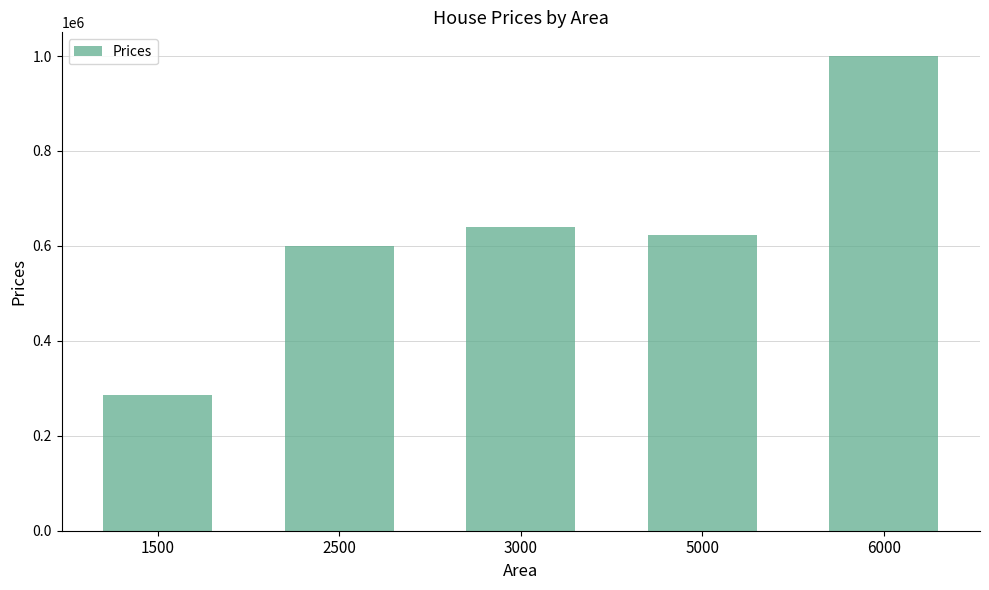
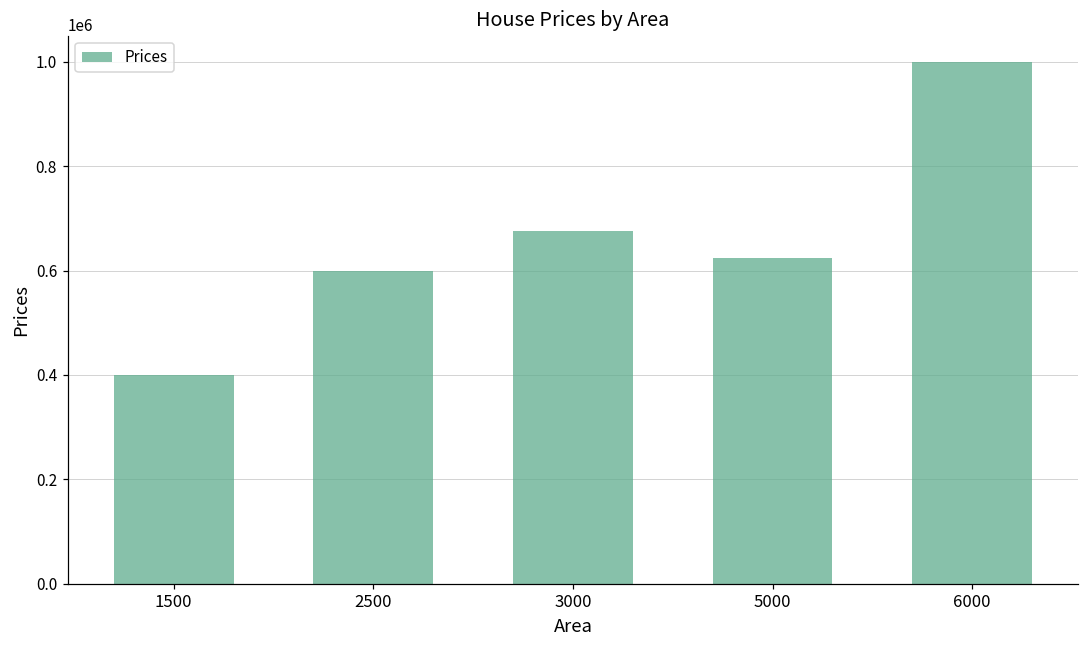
  {
-   "1500": 290000,
+   "1500": 400000,
    "2500": 600000,
-   "3000": 640000,
+   "3000": 680000,
    "5000": 620000,
    "6000": 1000000
  }
